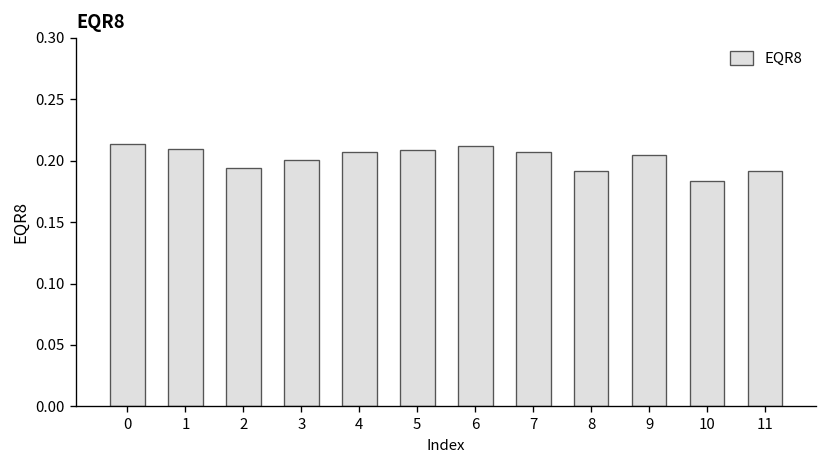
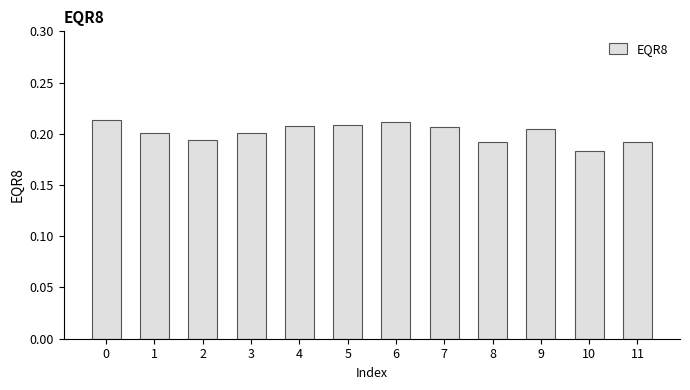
  {
    "0": 0.213,
-   "1": 0.209,
+   "1": 0.201,
    "2": 0.194,
    "3": 0.201,
    "4": 0.207,
    "5": 0.209,
    "6": 0.212,
    "7": 0.207,
    "8": 0.192,
    "9": 0.205,
    "10": 0.183,
    "11": 0.192
  }
